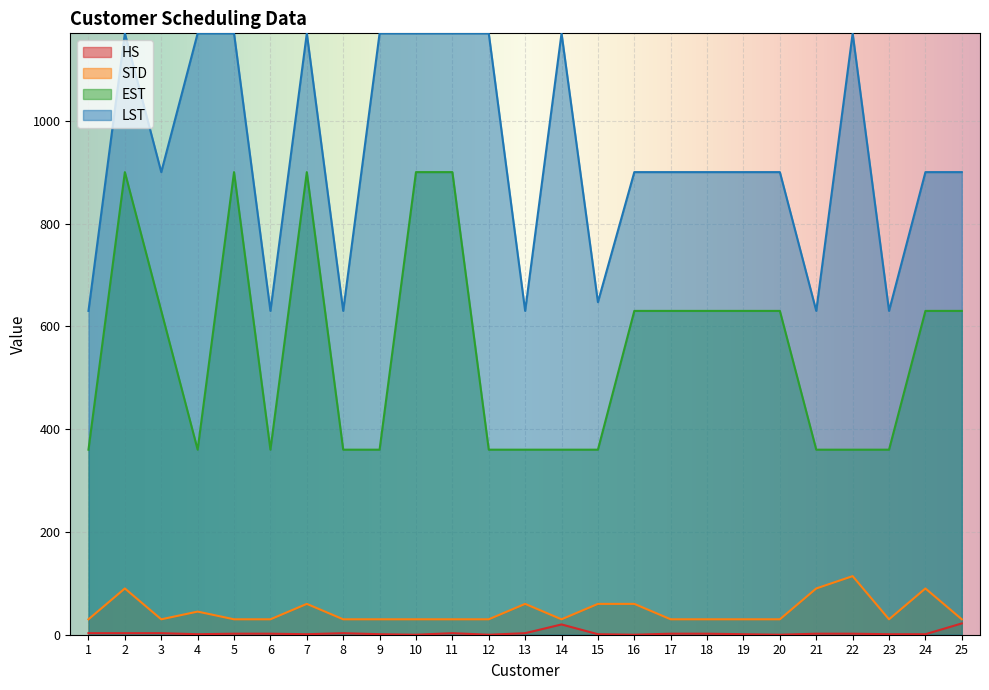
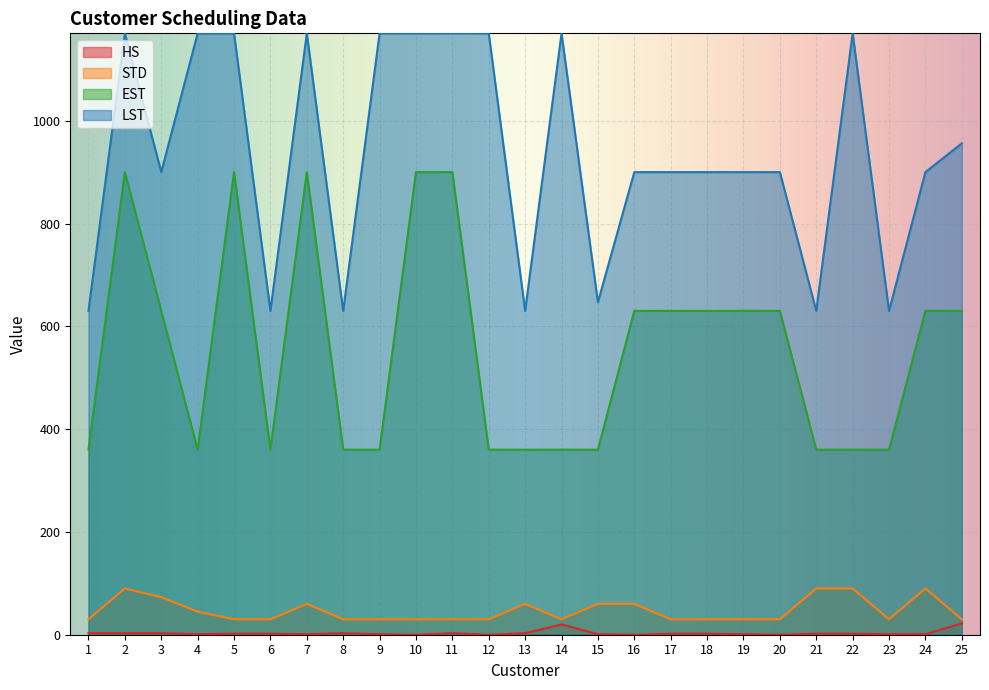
  {
    "HS": {
      "1": 0,
      "2": 0,
      "3": 0,
      "4": 0,
      "5": 0,
      "6": 0,
      "7": 0,
      "8": 0,
      "9": 0,
      "10": 0,
      "11": 0,
      "12": 0,
      "13": 0,
      "14": 20,
      "15": 0,
      "16": 0,
      "17": 0,
      "18": 0,
      "19": 0,
      "20": 0,
      "21": 0,
      "22": 0,
      "23": 0,
      "24": 0,
      "25": 20
    },
    "STD": {
      "1": 30,
      "2": 90,
-     "3": 30,
+     "3": 70,
      "4": 50,
      "5": 30,
      "6": 30,
      "7": 60,
      "8": 30,
      "9": 30,
      "10": 30,
      "11": 30,
      "12": 30,
      "13": 60,
      "14": 30,
      "15": 60,
      "16": 60,
      "17": 30,
      "18": 30,
      "19": 30,
      "20": 30,
      "21": 90,
-     "22": 110,
+     "22": 90,
      "23": 30,
      "24": 90,
      "25": 30
    },
    "EST": {
      "1": 360,
      "2": 900,
      "3": 630,
      "4": 360,
      "5": 900,
      "6": 360,
      "7": 900,
      "8": 360,
      "9": 360,
      "10": 900,
      "11": 900,
      "12": 360,
      "13": 360,
      "14": 360,
      "15": 360,
      "16": 630,
      "17": 630,
      "18": 630,
      "19": 630,
      "20": 630,
      "21": 360,
      "22": 360,
      "23": 360,
      "24": 630,
      "25": 630
    },
    "LST": {
      "1": 630,
      "2": 1170,
      "3": 900,
      "4": 1170,
      "5": 1170,
      "6": 630,
      "7": 1170,
      "8": 630,
      "9": 1170,
      "10": 1170,
      "11": 1170,
      "12": 1170,
      "13": 630,
      "14": 1170,
      "15": 650,
      "16": 900,
      "17": 900,
      "18": 900,
      "19": 900,
      "20": 900,
      "21": 630,
      "22": 1170,
      "23": 630,
      "24": 900,
-     "25": 900
+     "25": 960
    }
  }
